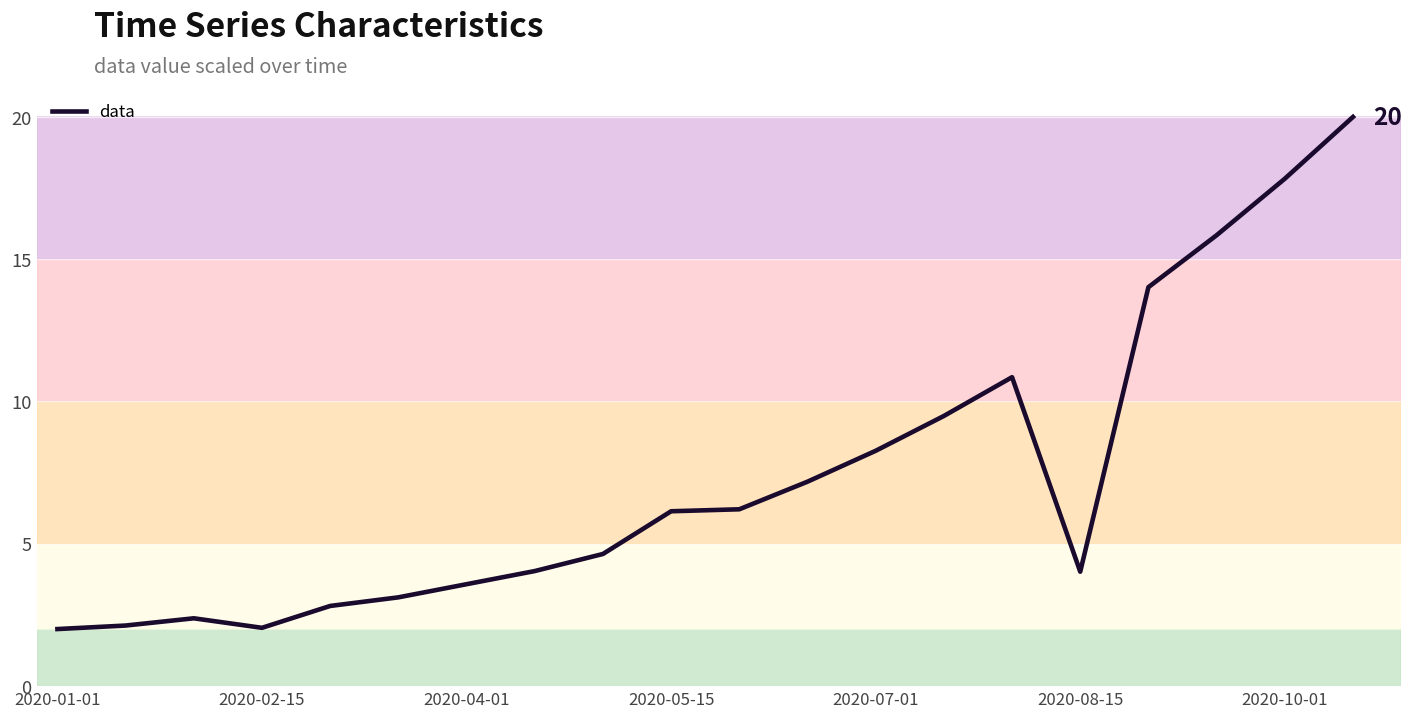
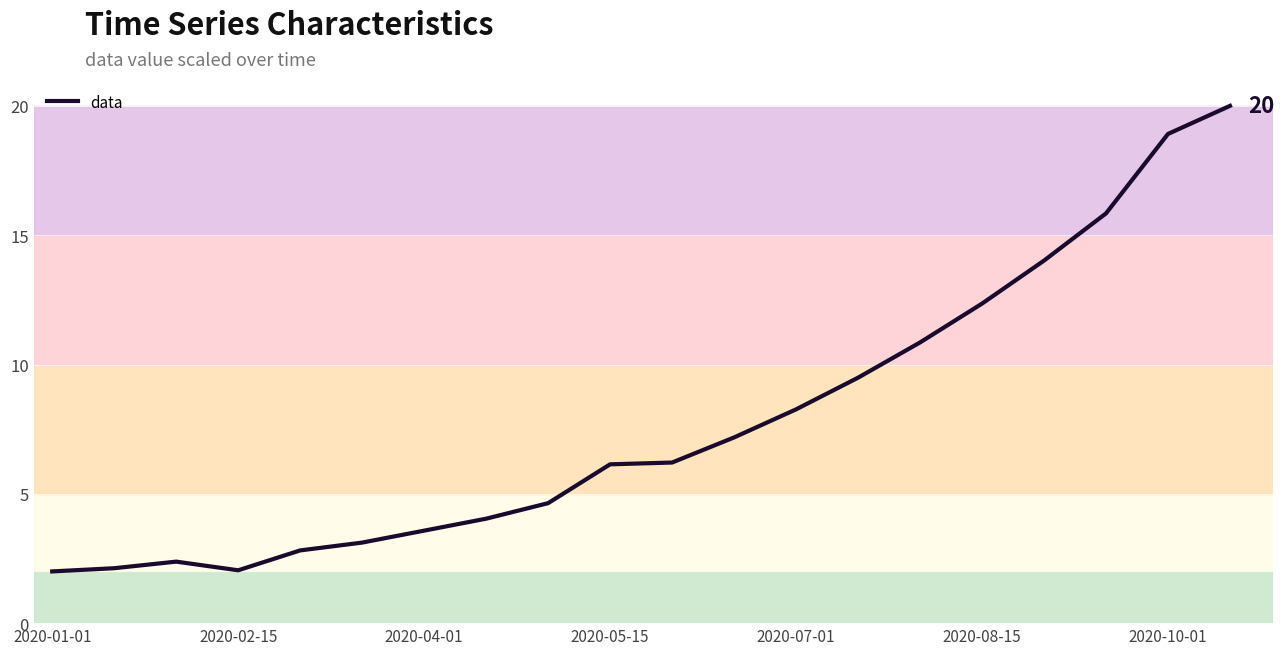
  {
    "2020-01-01": 2.0,
    "2020-02-15": 2.0,
    "2020-04-01": 3.6,
    "2020-05-15": 6.1,
    "2020-07-01": 8.3,
-   "2020-08-15": 4.0,
-   "2020-10-01": 17.8
+   "2020-08-15": 12.4,
+   "2020-10-01": 18.9
  }
